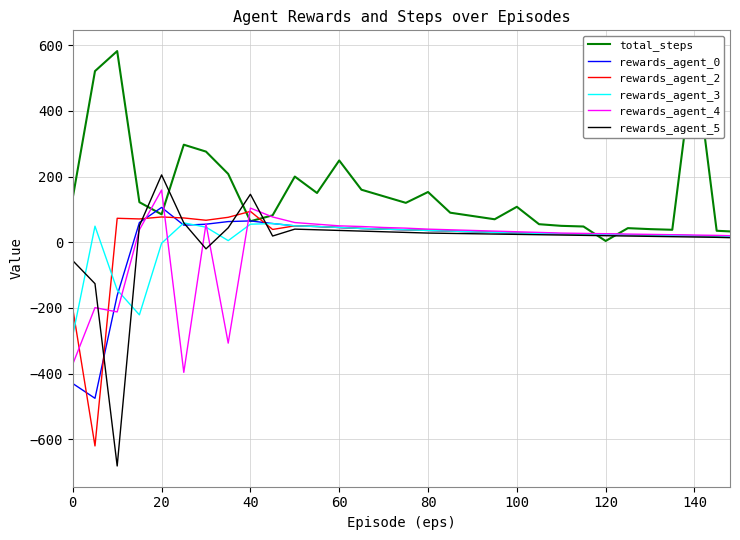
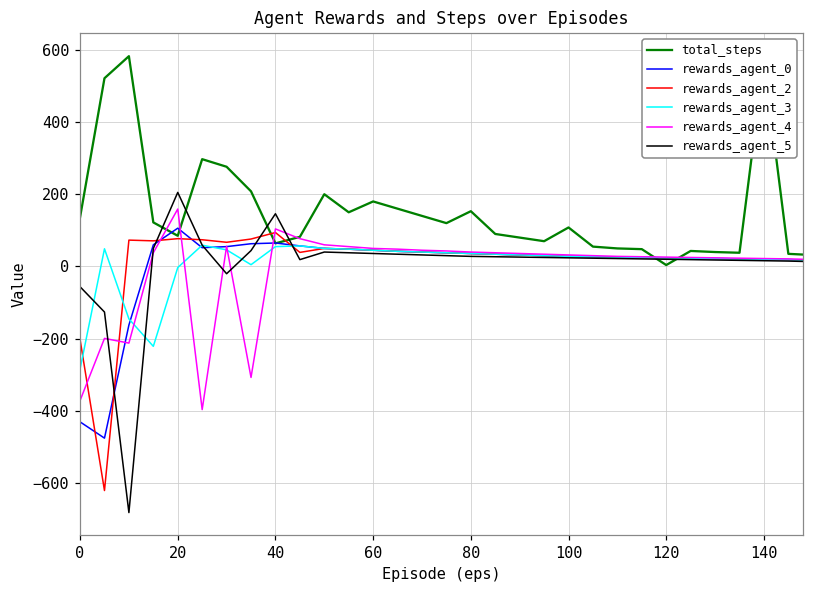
  {
    "total_steps": {
      "0": 140,
      "20": 90,
-     "60": 250,
+     "60": 180,
      "80": 150,
      "100": 110,
      "120": 0
    },
    "rewards_agent_0": {
      "0": -430,
      "20": 110
    },
    "rewards_agent_2": {
      "0": -200,
      "20": 80,
      "40": 90
    },
    "rewards_agent_3": {
      "0": -280,
      "20": 0,
      "40": 60
    },
    "rewards_agent_4": {
      "0": -370,
      "20": 160,
      "40": 100
    },
    "rewards_agent_5": {
      "0": -60,
      "20": 210,
      "40": 150,
      "60": 40,
      "80": 30
    }
  }
